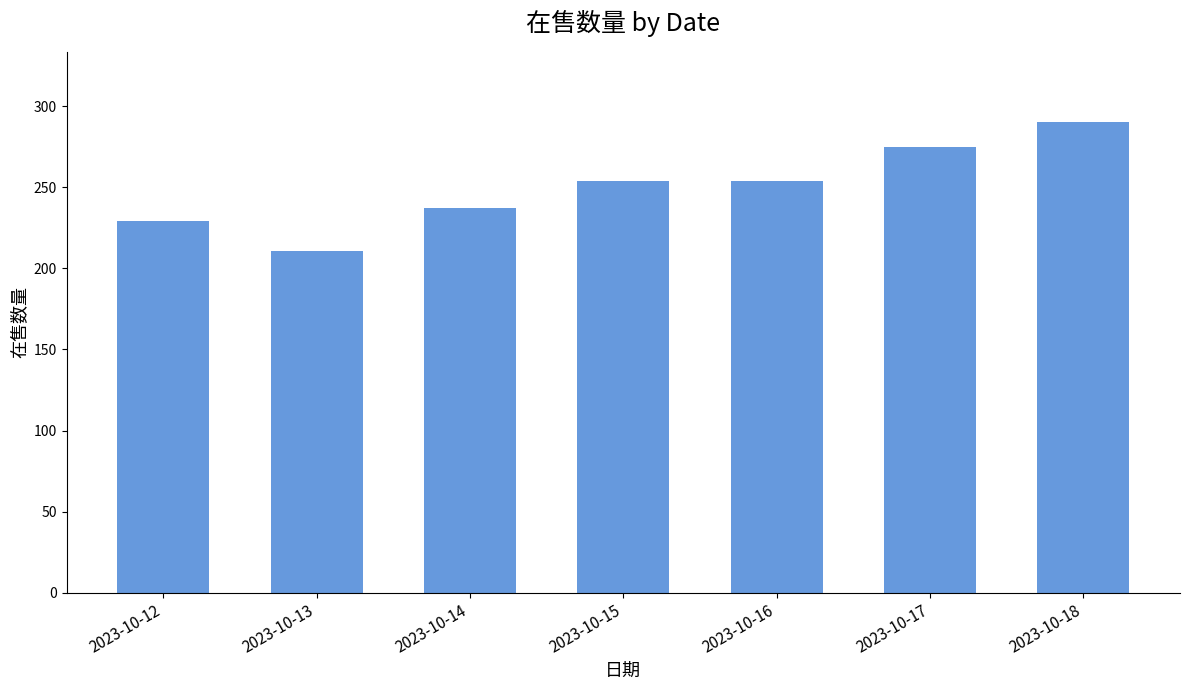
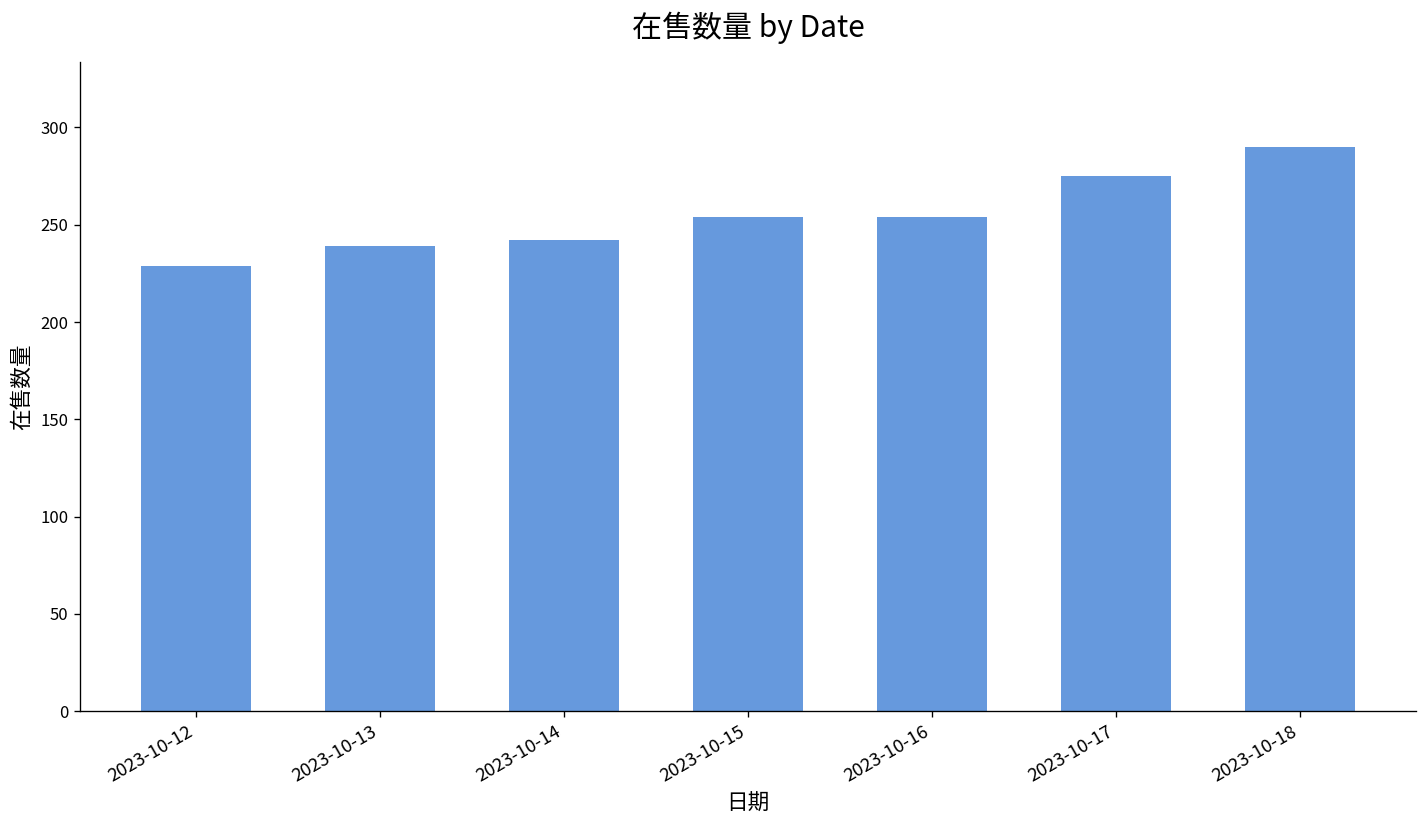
  {
    "2023-10-12": 229,
-   "2023-10-13": 211,
-   "2023-10-14": 237,
+   "2023-10-13": 239,
+   "2023-10-14": 242,
    "2023-10-15": 254,
    "2023-10-16": 254,
    "2023-10-17": 275,
    "2023-10-18": 290
  }
